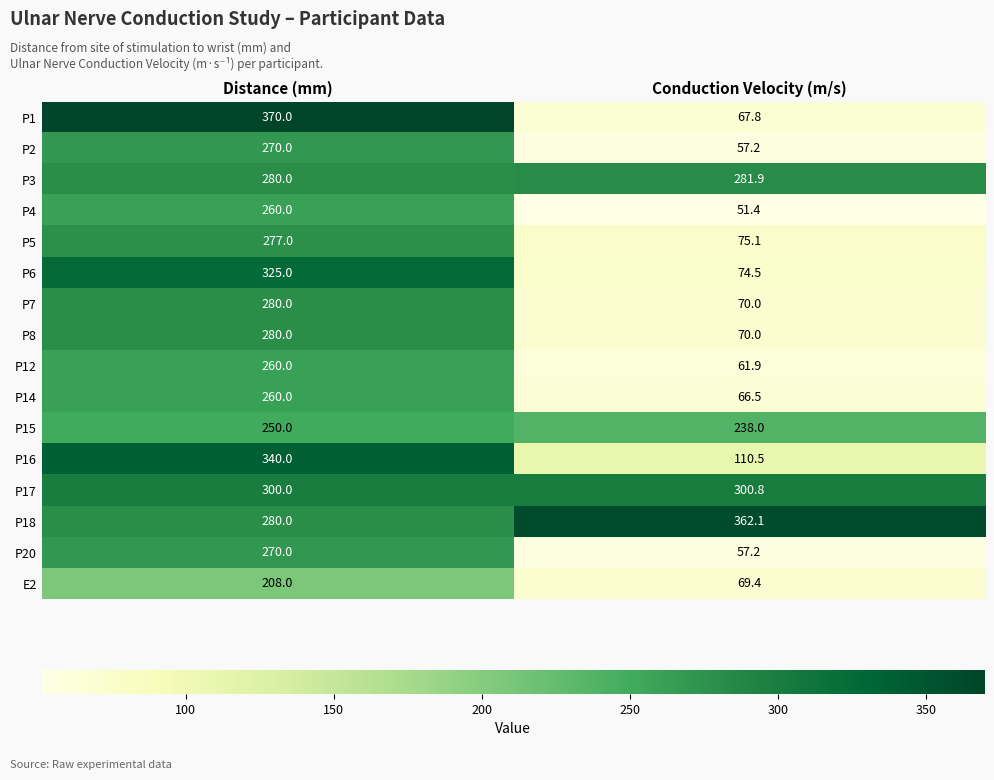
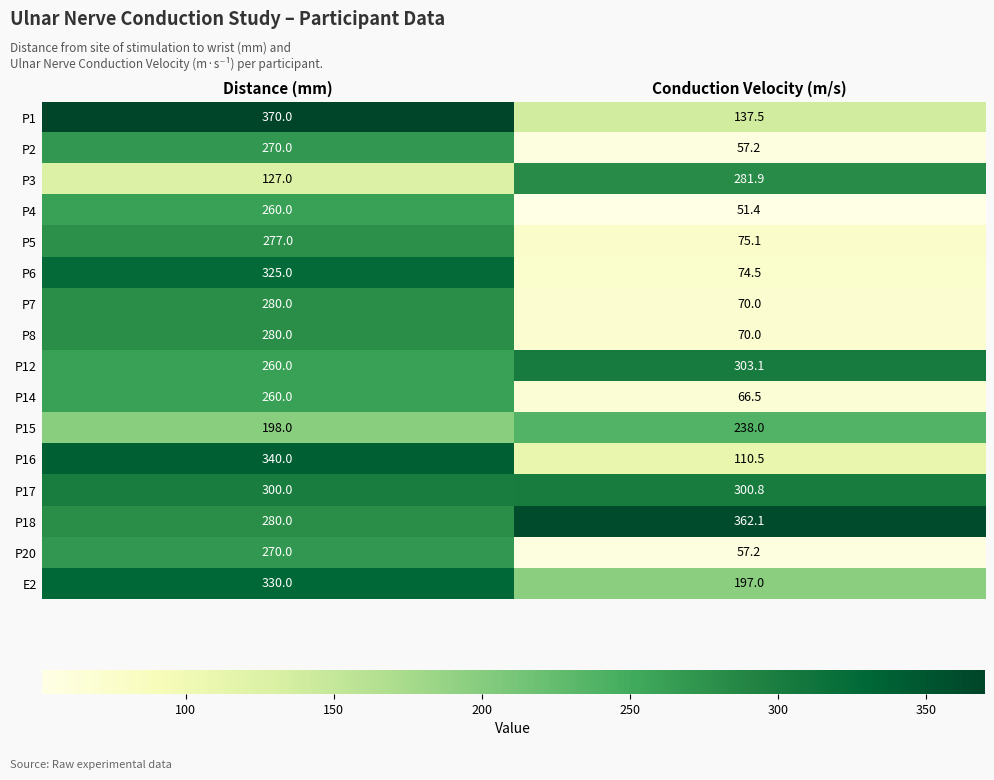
  {
    "P1": {
      "Distance (mm)": 370.0,
-     "Conduction Velocity (m/s)": 67.8
+     "Conduction Velocity (m/s)": 137.5
    },
    "P2": {
      "Distance (mm)": 270.0,
      "Conduction Velocity (m/s)": 57.2
    },
    "P3": {
-     "Distance (mm)": 280.0,
+     "Distance (mm)": 127.0,
      "Conduction Velocity (m/s)": 281.9
    },
    "P4": {
      "Distance (mm)": 260.0,
      "Conduction Velocity (m/s)": 51.4
    },
    "P5": {
      "Distance (mm)": 277.0,
      "Conduction Velocity (m/s)": 75.1
    },
    "P6": {
      "Distance (mm)": 325.0,
      "Conduction Velocity (m/s)": 74.5
    },
    "P7": {
      "Distance (mm)": 280.0,
      "Conduction Velocity (m/s)": 70.0
    },
    "P8": {
      "Distance (mm)": 280.0,
      "Conduction Velocity (m/s)": 70.0
    },
    "P12": {
      "Distance (mm)": 260.0,
-     "Conduction Velocity (m/s)": 61.9
+     "Conduction Velocity (m/s)": 303.1
    },
    "P14": {
      "Distance (mm)": 260.0,
      "Conduction Velocity (m/s)": 66.5
    },
    "P15": {
-     "Distance (mm)": 250.0,
+     "Distance (mm)": 198.0,
      "Conduction Velocity (m/s)": 238.0
    },
    "P16": {
      "Distance (mm)": 340.0,
      "Conduction Velocity (m/s)": 110.5
    },
    "P17": {
      "Distance (mm)": 300.0,
      "Conduction Velocity (m/s)": 300.8
    },
    "P18": {
      "Distance (mm)": 280.0,
      "Conduction Velocity (m/s)": 362.1
    },
    "P20": {
      "Distance (mm)": 270.0,
      "Conduction Velocity (m/s)": 57.2
    },
    "E2": {
-     "Distance (mm)": 208.0,
-     "Conduction Velocity (m/s)": 69.4
+     "Distance (mm)": 330.0,
+     "Conduction Velocity (m/s)": 197.0
    }
  }
